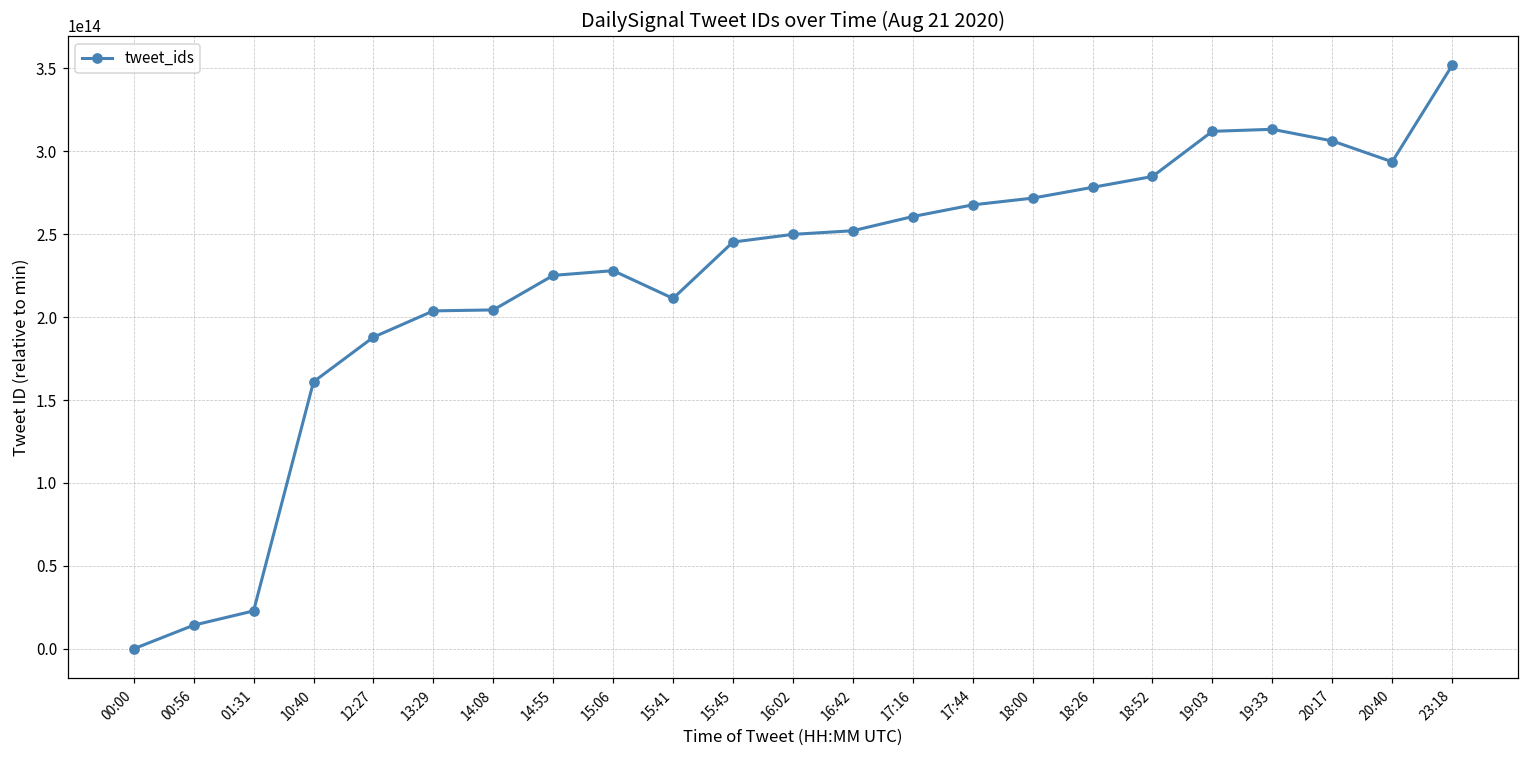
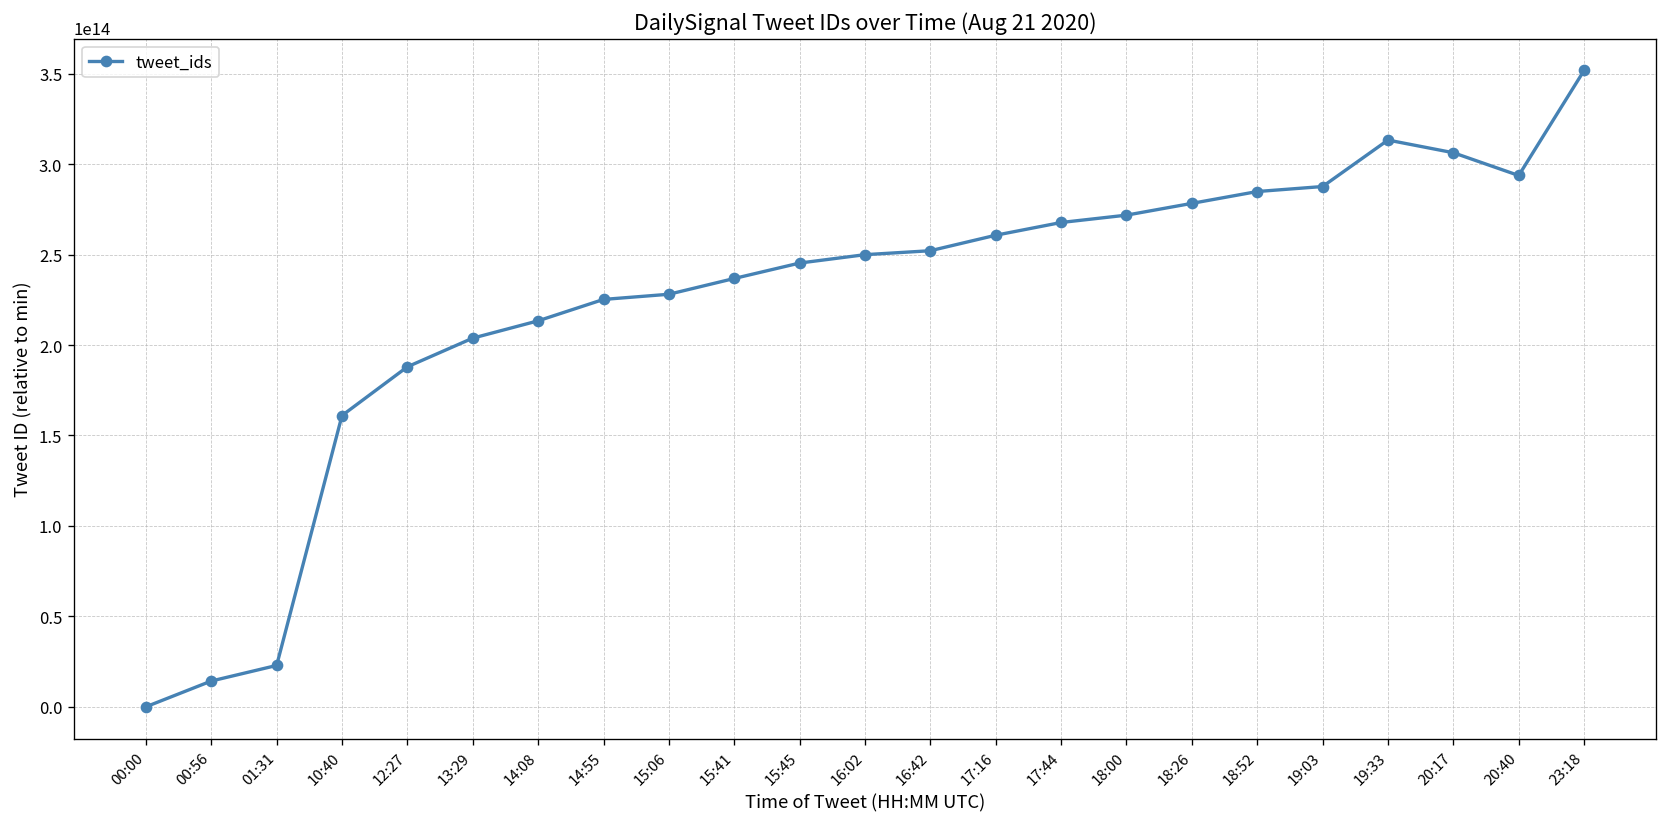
  {
    "00:00": 0,
    "00:56": 14000000000000,
    "01:31": 23000000000000,
    "10:40": 161000000000000,
    "12:27": 188000000000000,
    "13:29": 204000000000000,
-   "14:08": 204000000000000,
+   "14:08": 213000000000000,
    "14:55": 225000000000000,
    "15:06": 228000000000000,
-   "15:41": 211000000000000,
+   "15:41": 237000000000000,
    "15:45": 245000000000000,
    "16:02": 250000000000000,
    "16:42": 252000000000000,
    "17:16": 261000000000000,
    "17:44": 268000000000000,
    "18:00": 272000000000000,
    "18:26": 278000000000000,
    "18:52": 285000000000000,
-   "19:03": 312000000000000,
+   "19:03": 288000000000000,
    "19:33": 313000000000000,
    "20:17": 306000000000000,
    "20:40": 294000000000000,
    "23:18": 352000000000000
  }
